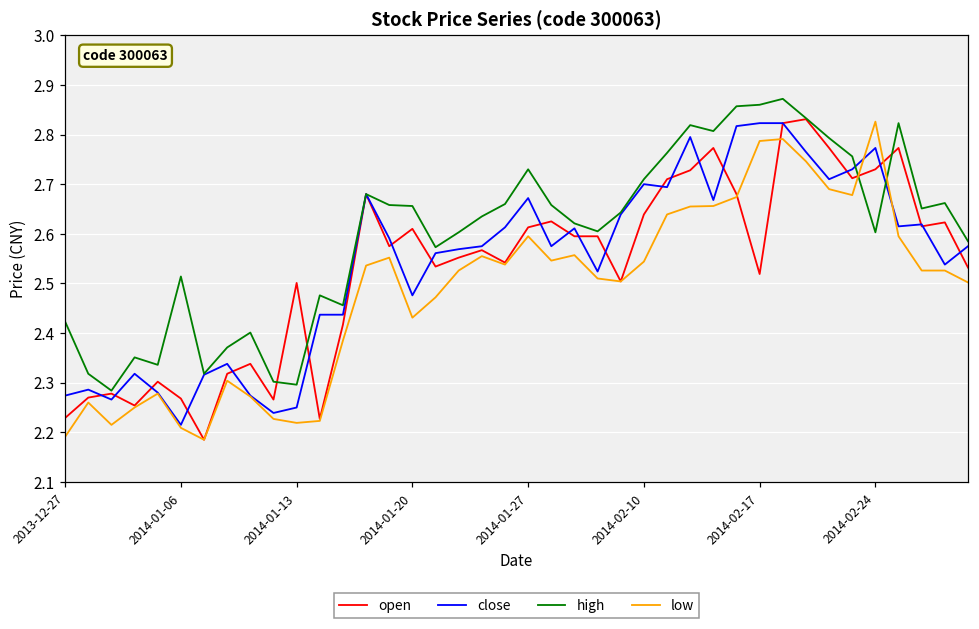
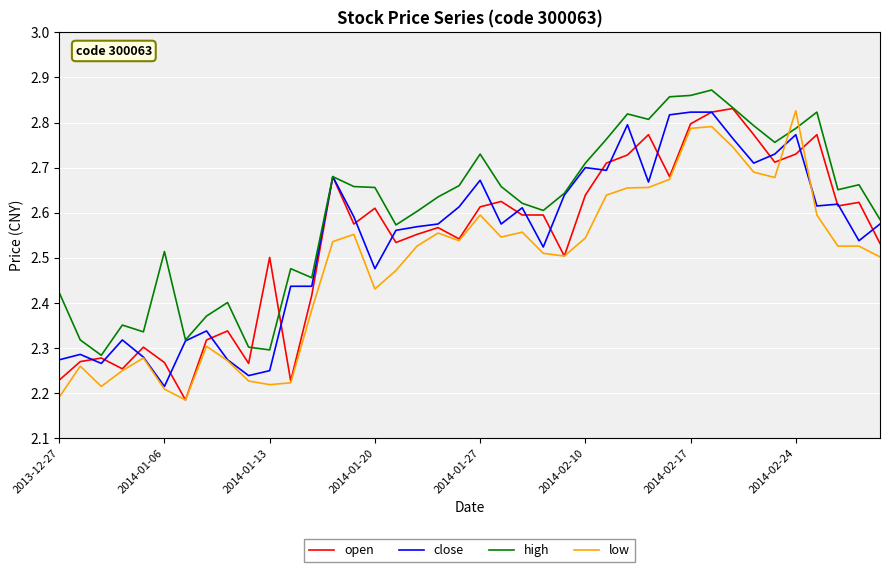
  {
    "open": {
      "2013-12-27": 2.23,
      "2014-01-06": 2.27,
      "2014-01-13": 2.50,
      "2014-01-20": 2.61,
      "2014-01-27": 2.61,
      "2014-02-10": 2.64,
-     "2014-02-17": 2.52,
+     "2014-02-17": 2.80,
      "2014-02-24": 2.73
    },
    "close": {
      "2013-12-27": 2.27,
      "2014-01-06": 2.22,
      "2014-01-13": 2.25,
      "2014-01-20": 2.48,
      "2014-01-27": 2.67,
      "2014-02-10": 2.70,
      "2014-02-17": 2.82,
      "2014-02-24": 2.77
    },
    "high": {
      "2013-12-27": 2.42,
      "2014-01-06": 2.51,
      "2014-01-13": 2.30,
      "2014-01-20": 2.66,
      "2014-01-27": 2.73,
      "2014-02-10": 2.71,
      "2014-02-17": 2.86,
-     "2014-02-24": 2.60
+     "2014-02-24": 2.79
    },
    "low": {
      "2013-12-27": 2.19,
      "2014-01-06": 2.21,
      "2014-01-13": 2.22,
      "2014-01-20": 2.43,
      "2014-01-27": 2.60,
      "2014-02-10": 2.54,
      "2014-02-17": 2.79,
      "2014-02-24": 2.83
    }
  }
